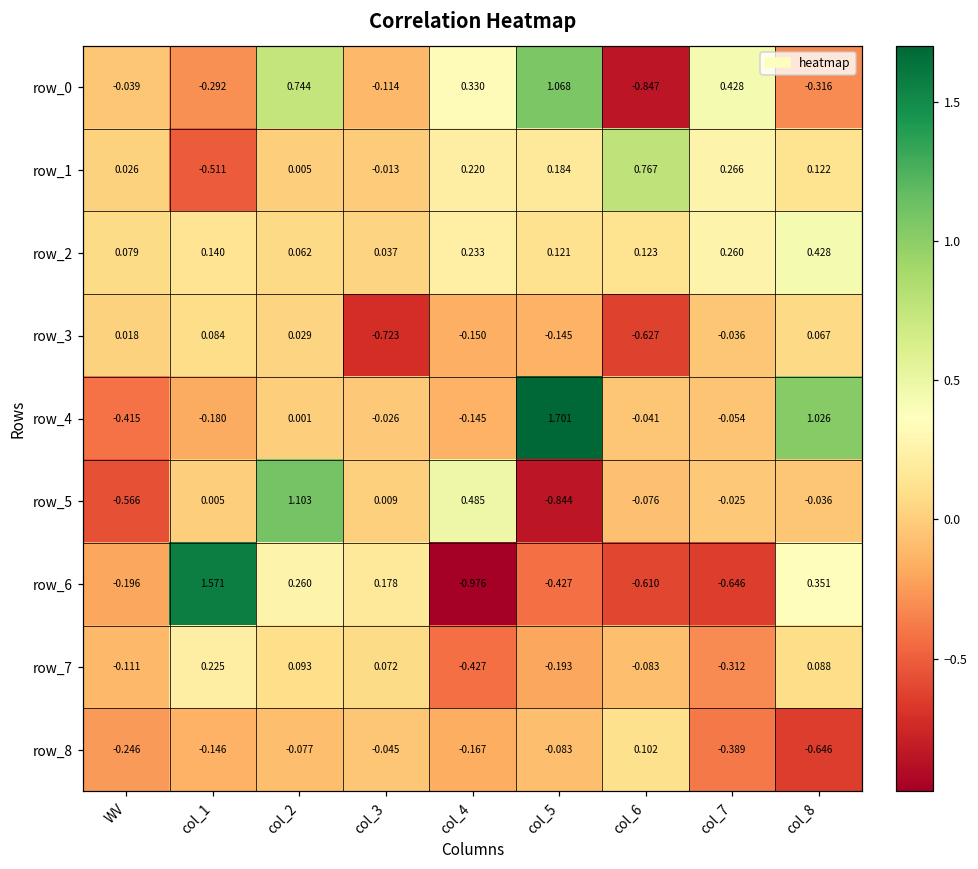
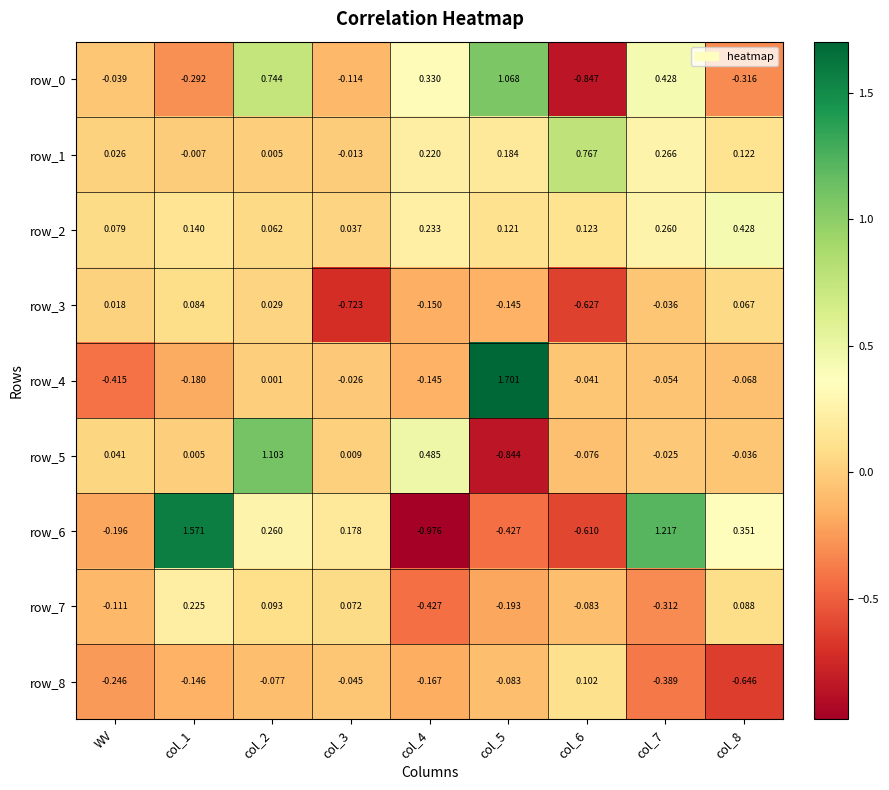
  {
    "row_0": {
      "WV": -0.039,
      "col_1": -0.292,
      "col_2": 0.744,
      "col_3": -0.114,
      "col_4": 0.330,
      "col_5": 1.068,
      "col_6": -0.847,
      "col_7": 0.428,
      "col_8": -0.316
    },
    "row_1": {
      "WV": 0.026,
-     "col_1": -0.511,
+     "col_1": -0.007,
      "col_2": 0.005,
      "col_3": -0.013,
      "col_4": 0.220,
      "col_5": 0.184,
      "col_6": 0.767,
      "col_7": 0.266,
      "col_8": 0.122
    },
    "row_2": {
      "WV": 0.079,
      "col_1": 0.140,
      "col_2": 0.062,
      "col_3": 0.037,
      "col_4": 0.233,
      "col_5": 0.121,
      "col_6": 0.123,
      "col_7": 0.260,
      "col_8": 0.428
    },
    "row_3": {
      "WV": 0.018,
      "col_1": 0.084,
      "col_2": 0.029,
      "col_3": -0.723,
      "col_4": -0.150,
      "col_5": -0.145,
      "col_6": -0.627,
      "col_7": -0.036,
      "col_8": 0.067
    },
    "row_4": {
      "WV": -0.415,
      "col_1": -0.180,
      "col_2": 0.001,
      "col_3": -0.026,
      "col_4": -0.145,
      "col_5": 1.701,
      "col_6": -0.041,
      "col_7": -0.054,
-     "col_8": 1.026
+     "col_8": -0.068
    },
    "row_5": {
-     "WV": -0.566,
+     "WV": 0.041,
      "col_1": 0.005,
      "col_2": 1.103,
      "col_3": 0.009,
      "col_4": 0.485,
      "col_5": -0.844,
      "col_6": -0.076,
      "col_7": -0.025,
      "col_8": -0.036
    },
    "row_6": {
      "WV": -0.196,
      "col_1": 1.571,
      "col_2": 0.260,
      "col_3": 0.178,
      "col_4": -0.976,
      "col_5": -0.427,
      "col_6": -0.610,
-     "col_7": -0.646,
+     "col_7": 1.217,
      "col_8": 0.351
    },
    "row_7": {
      "WV": -0.111,
      "col_1": 0.225,
      "col_2": 0.093,
      "col_3": 0.072,
      "col_4": -0.427,
      "col_5": -0.193,
      "col_6": -0.083,
      "col_7": -0.312,
      "col_8": 0.088
    },
    "row_8": {
      "WV": -0.246,
      "col_1": -0.146,
      "col_2": -0.077,
      "col_3": -0.045,
      "col_4": -0.167,
      "col_5": -0.083,
      "col_6": 0.102,
      "col_7": -0.389,
      "col_8": -0.646
    }
  }
